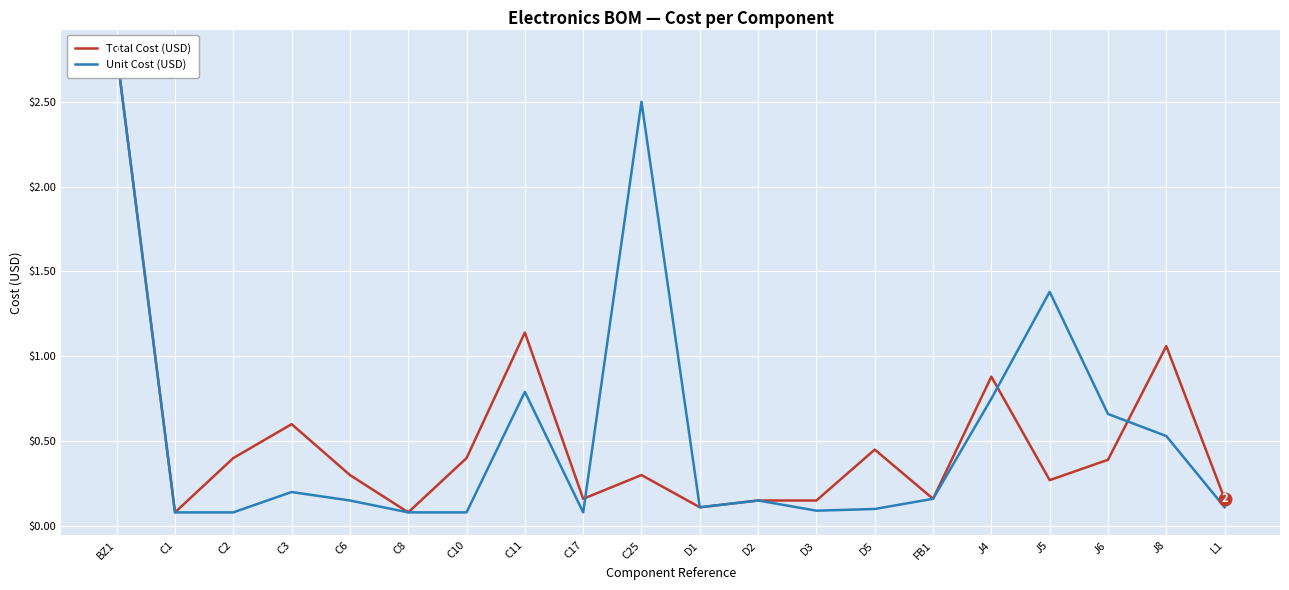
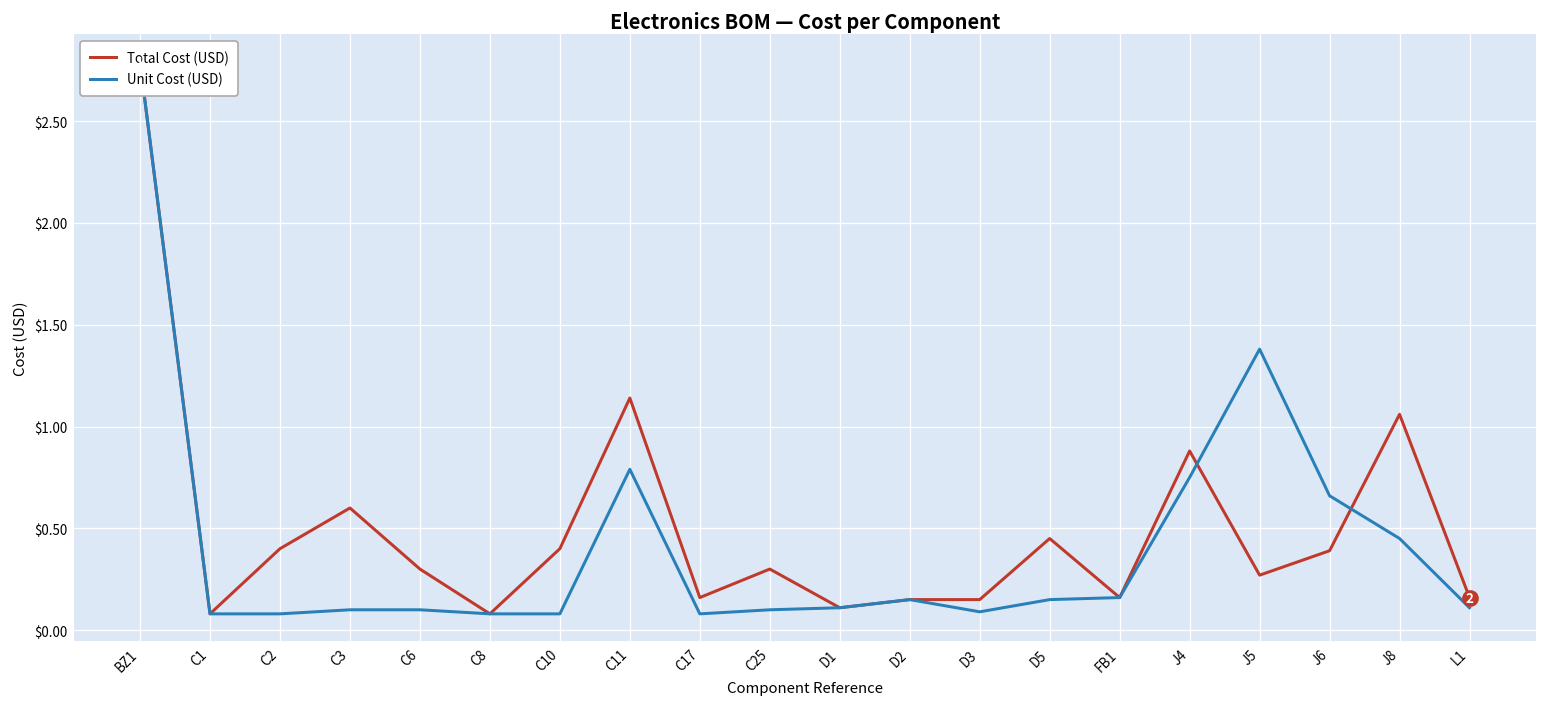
  {
    "Unit Cost (USD)": {
      "C2": "$0.08",
-     "C3": "$0.2",
-     "C6": "$0.15",
+     "C3": "$0.1",
+     "C6": "$0.10",
      "C10": "$0.08",
      "C11": "$0.79",
      "C17": "$0.08",
-     "C25": "$2.5",
+     "C25": "$0.1",
      "D3": "$0.09",
-     "D5": "$0.10",
+     "D5": "$0.15",
      "J4": "$0.75",
      "J5": "$1.38",
      "J6": "$0.66",
-     "J8": "$0.53",
+     "J8": "$0.45",
      "L1": "$0.11"
    }
  }
